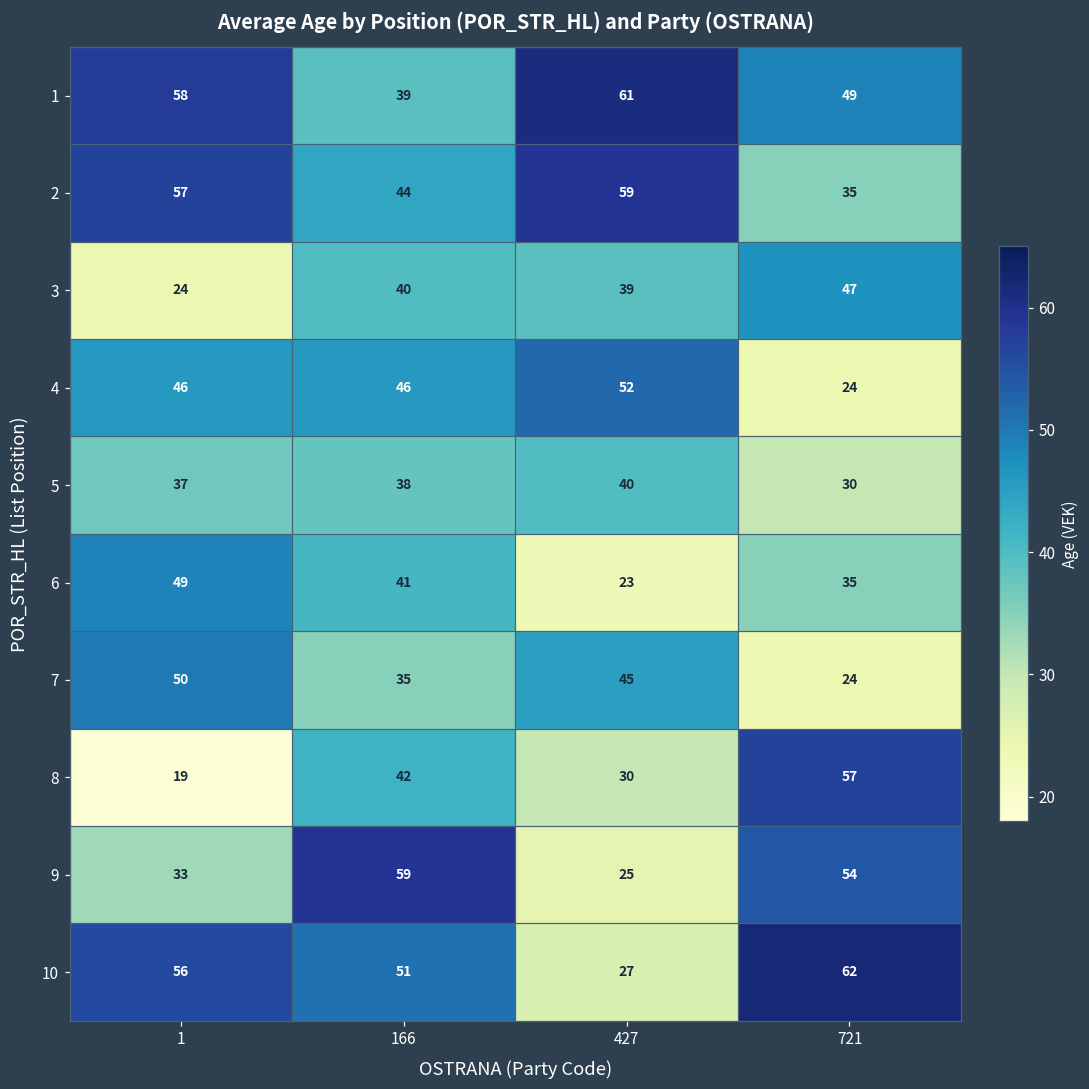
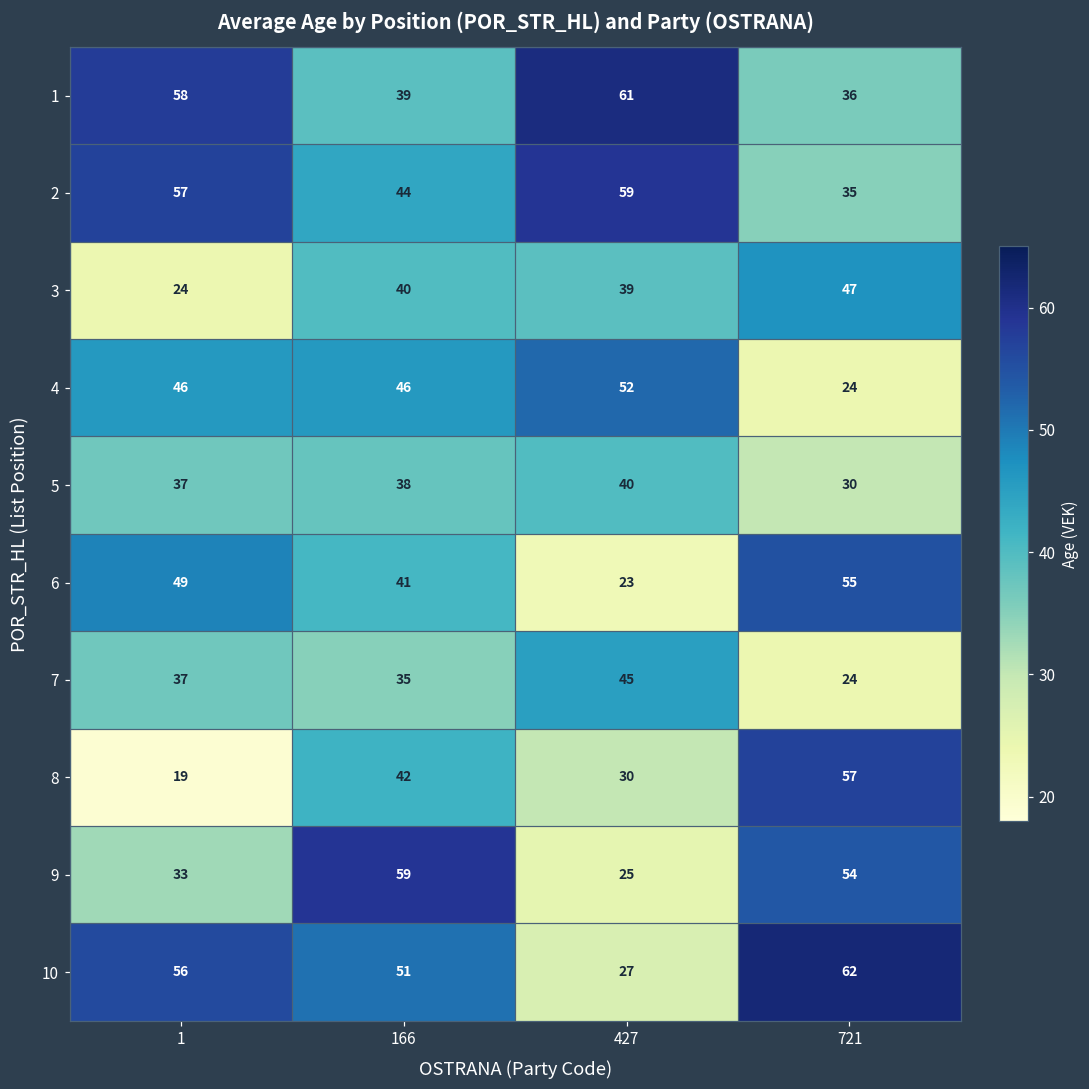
  {
    "1": {
      "1": 58,
      "166": 39,
      "427": 61,
-     "721": 49
+     "721": 36
    },
    "2": {
      "1": 57,
      "166": 44,
      "427": 59,
      "721": 35
    },
    "3": {
      "1": 24,
      "166": 40,
      "427": 39,
      "721": 47
    },
    "4": {
      "1": 46,
      "166": 46,
      "427": 52,
      "721": 24
    },
    "5": {
      "1": 37,
      "166": 38,
      "427": 40,
      "721": 30
    },
    "6": {
      "1": 49,
      "166": 41,
      "427": 23,
-     "721": 35
+     "721": 55
    },
    "7": {
-     "1": 50,
+     "1": 37,
      "166": 35,
      "427": 45,
      "721": 24
    },
    "8": {
      "1": 19,
      "166": 42,
      "427": 30,
      "721": 57
    },
    "9": {
      "1": 33,
      "166": 59,
      "427": 25,
      "721": 54
    },
    "10": {
      "1": 56,
      "166": 51,
      "427": 27,
      "721": 62
    }
  }
